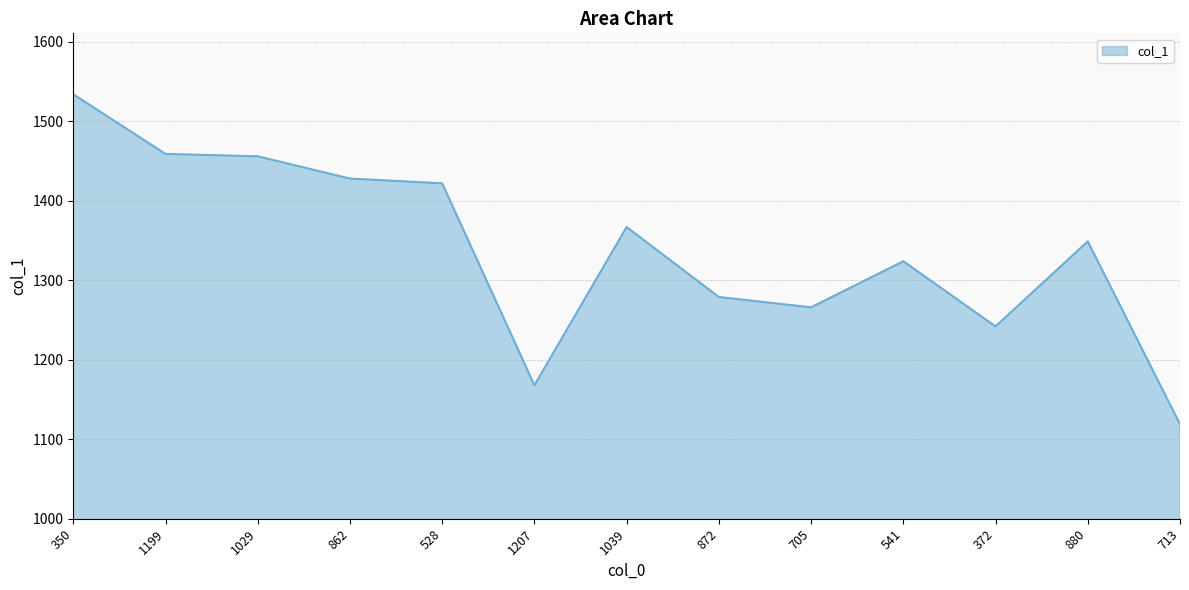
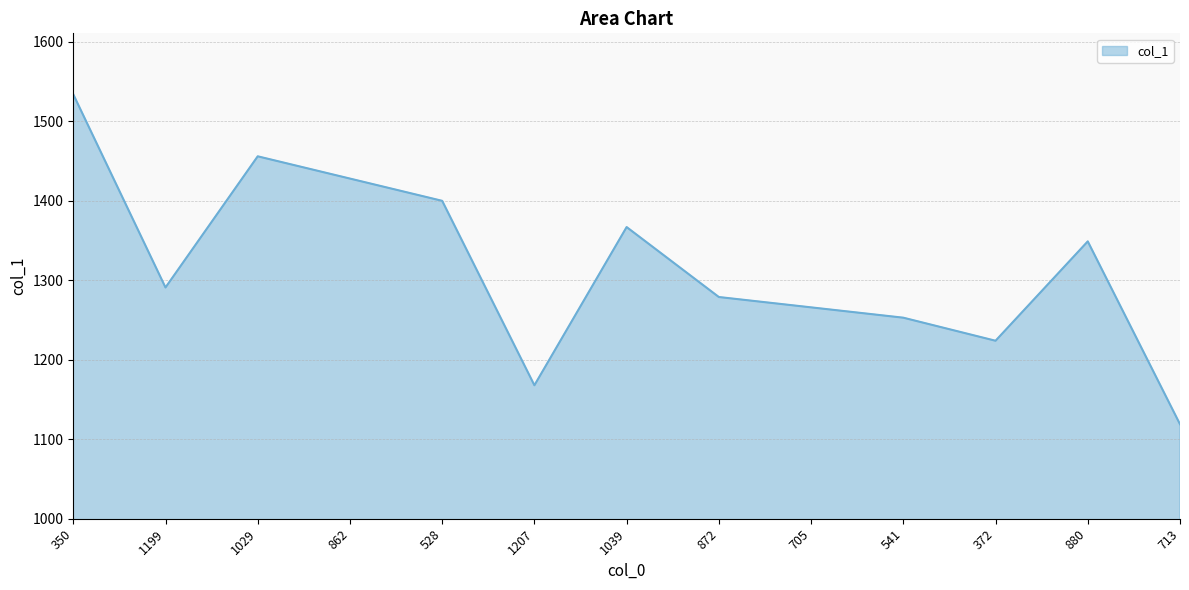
  {
    "350": 1530,
-   "1199": 1460,
+   "1199": 1290,
    "1029": 1460,
    "862": 1430,
-   "528": 1420,
+   "528": 1400,
    "1207": 1170,
    "1039": 1370,
    "872": 1280,
    "705": 1270,
-   "541": 1320,
-   "372": 1240,
+   "541": 1250,
+   "372": 1220,
    "880": 1350,
    "713": 1120
  }
